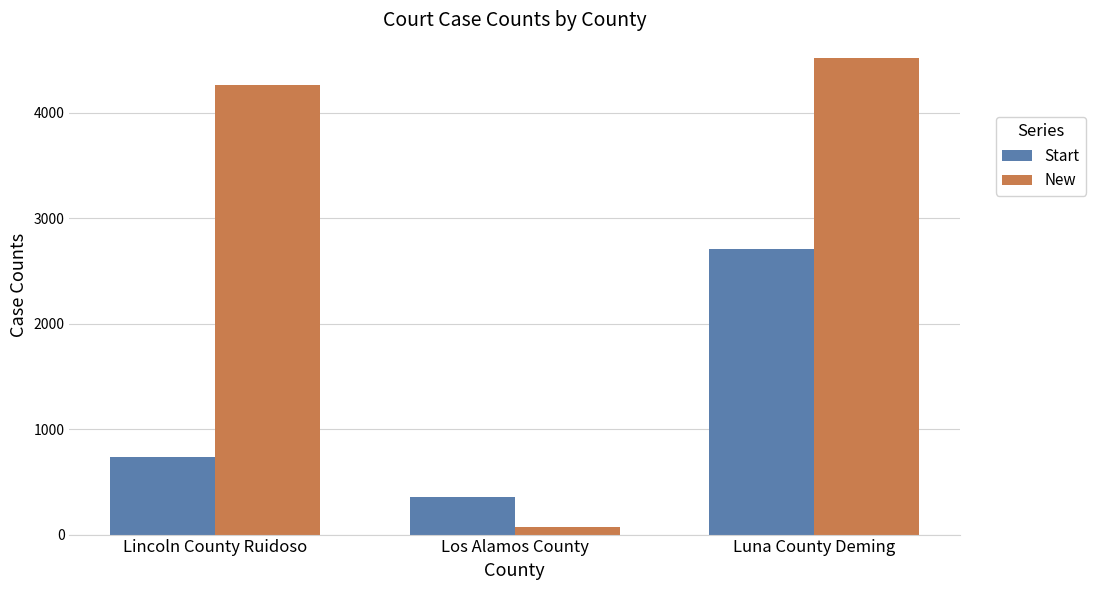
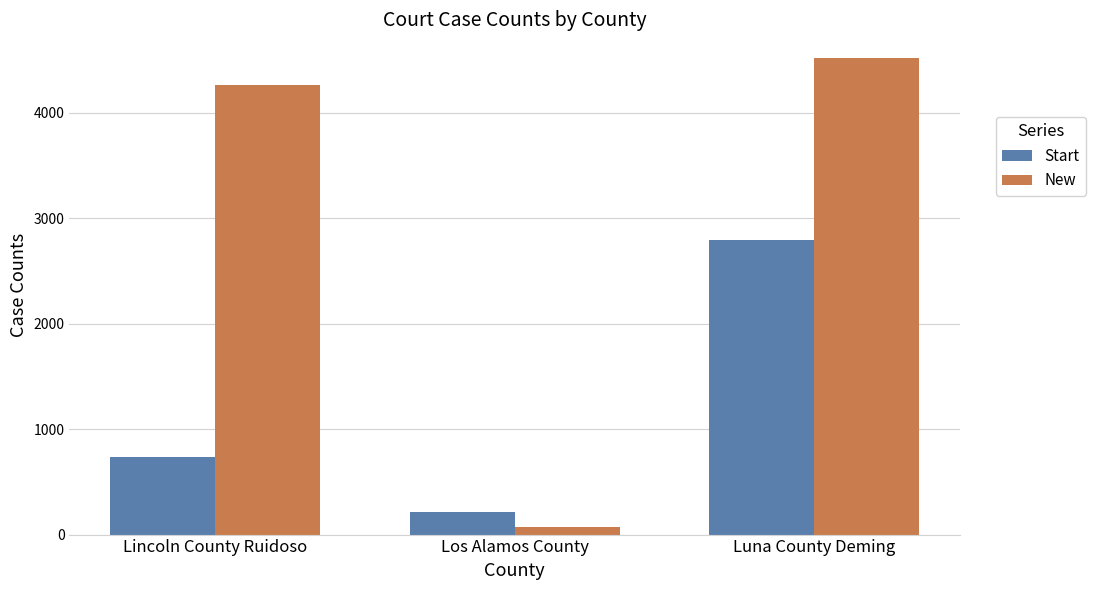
  {
    "Start": {
      "Lincoln County Ruidoso": 730,
-     "Los Alamos County": 350,
-     "Luna County Deming": 2710
+     "Los Alamos County": 220,
+     "Luna County Deming": 2790
    },
    "New": {
      "Lincoln County Ruidoso": 4260,
      "Los Alamos County": 70,
      "Luna County Deming": 4520
    }
  }
